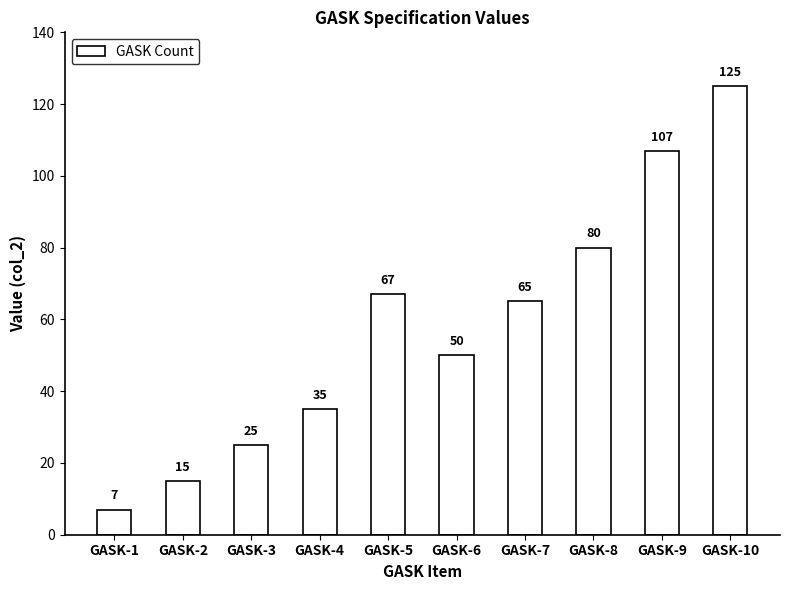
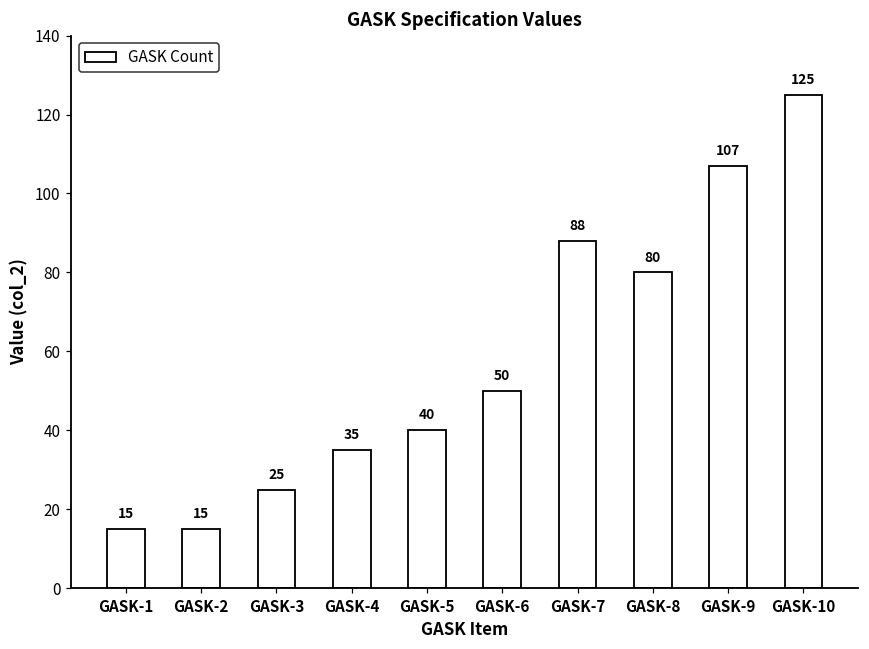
  {
-   "GASK-1": 7,
+   "GASK-1": 15,
    "GASK-2": 15,
    "GASK-3": 25,
    "GASK-4": 35,
-   "GASK-5": 67,
+   "GASK-5": 40,
    "GASK-6": 50,
-   "GASK-7": 65,
+   "GASK-7": 88,
    "GASK-8": 80,
    "GASK-9": 107,
    "GASK-10": 125
  }
